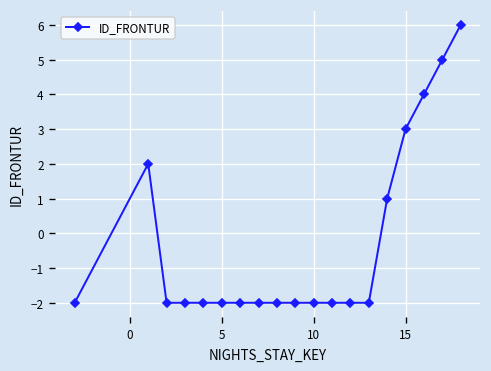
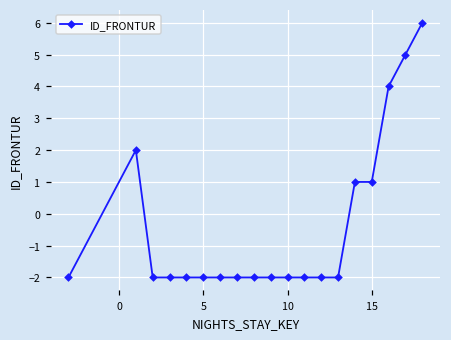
  {
    "5": -2,
    "10": -2,
-   "15": 3
+   "15": 1
  }
